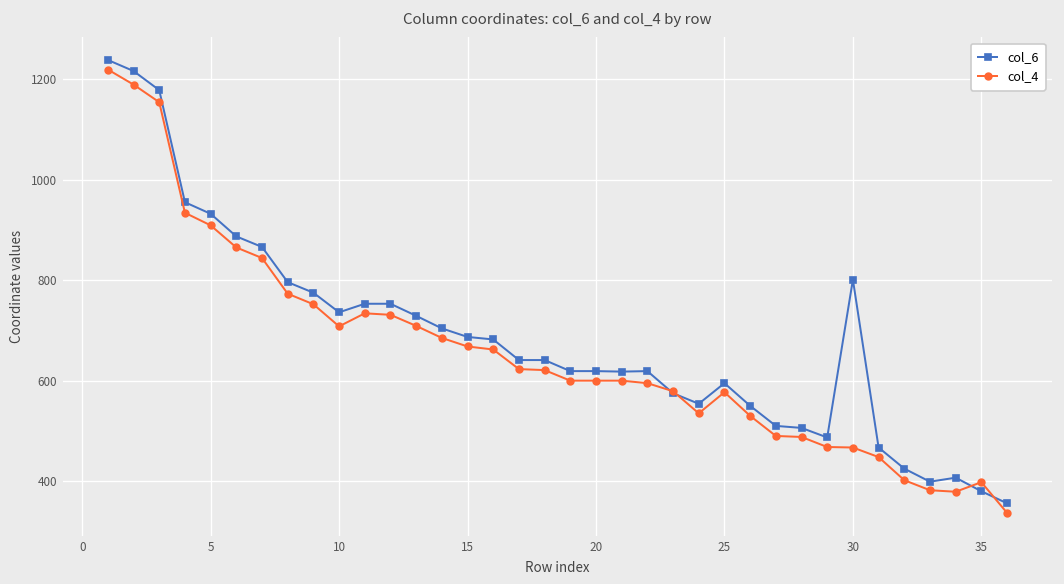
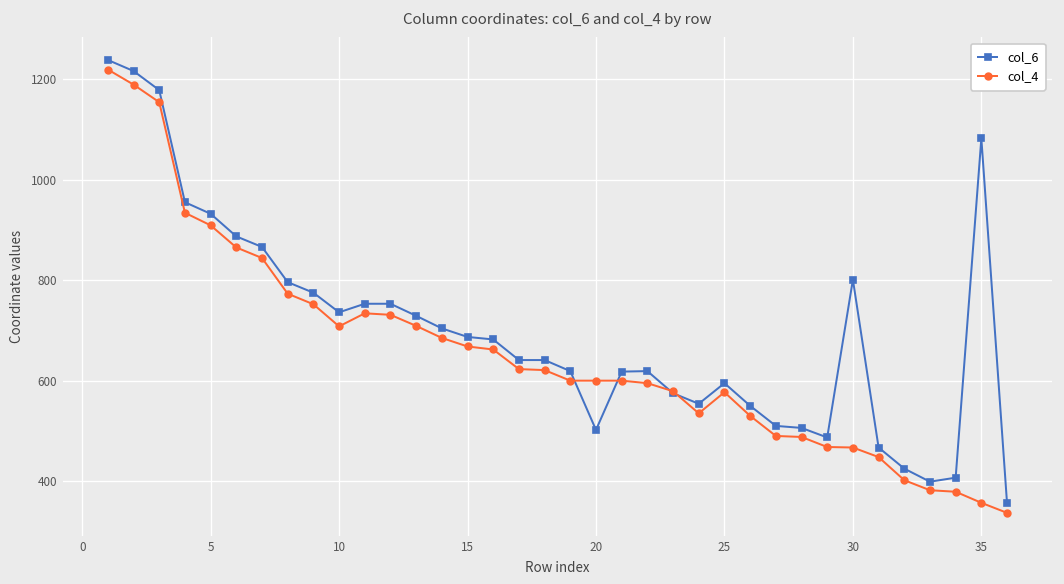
  {
    "col_6": {
      "5": 930,
      "10": 740,
      "15": 690,
-     "20": 620,
+     "20": 500,
      "25": 600,
      "30": 800,
-     "35": 380
+     "35": 1080
    },
    "col_4": {
      "5": 910,
      "10": 710,
      "15": 670,
      "20": 600,
      "25": 580,
      "30": 470,
-     "35": 400
+     "35": 360
    }
  }
